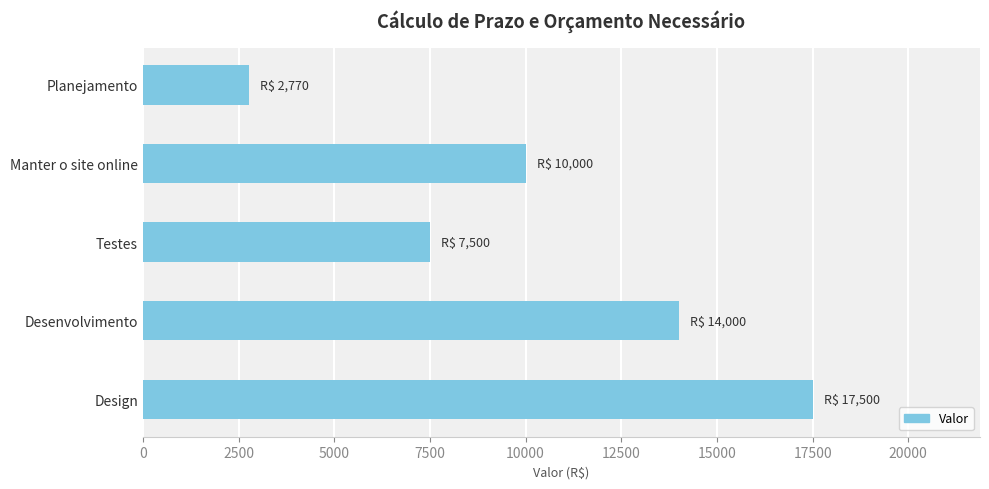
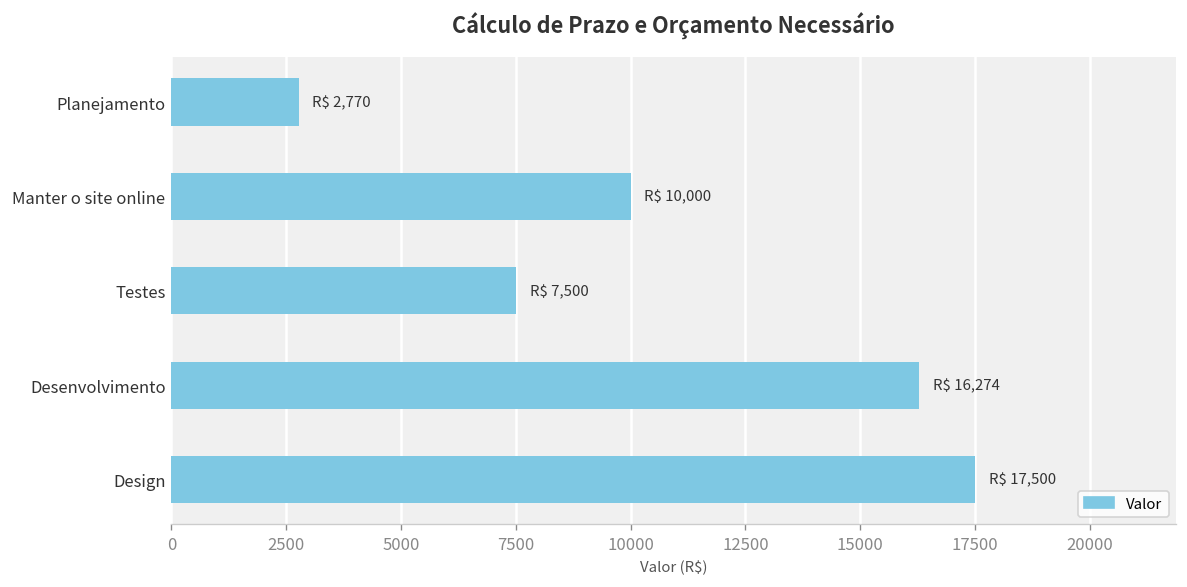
  {
    "Planejamento": "2,770",
    "Manter o site online": "10,000",
    "Testes": "7,500",
-   "Desenvolvimento": "14,000",
+   "Desenvolvimento": "16,274",
    "Design": "17,500"
  }
